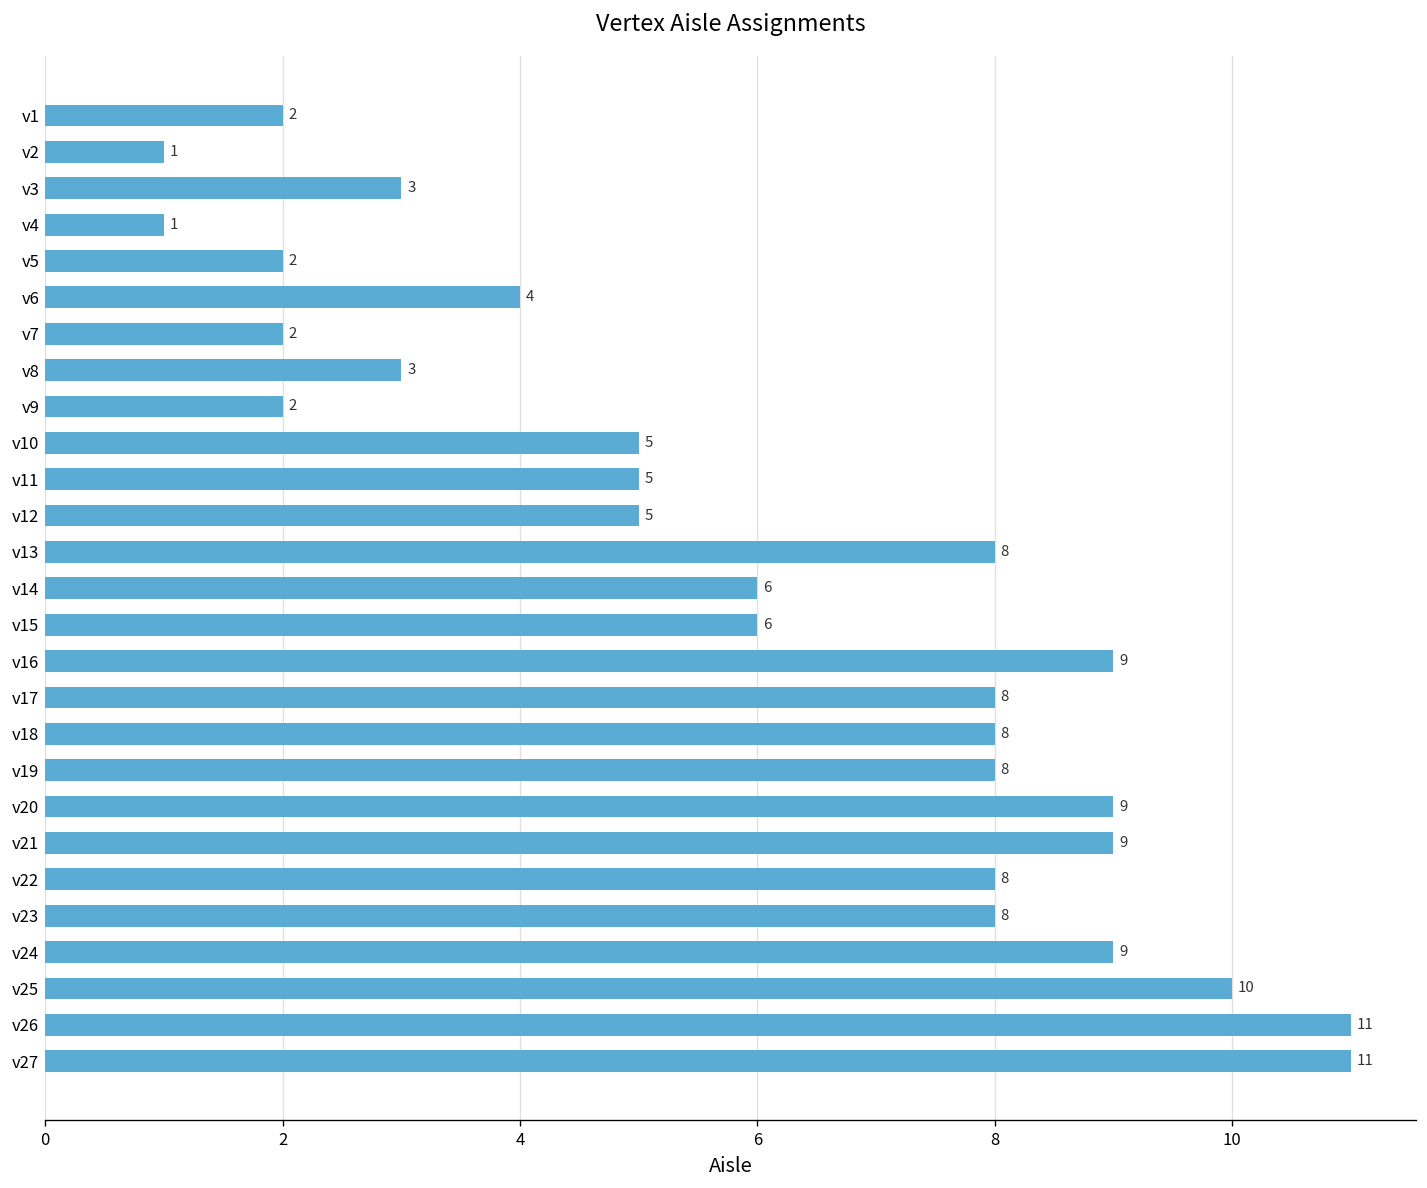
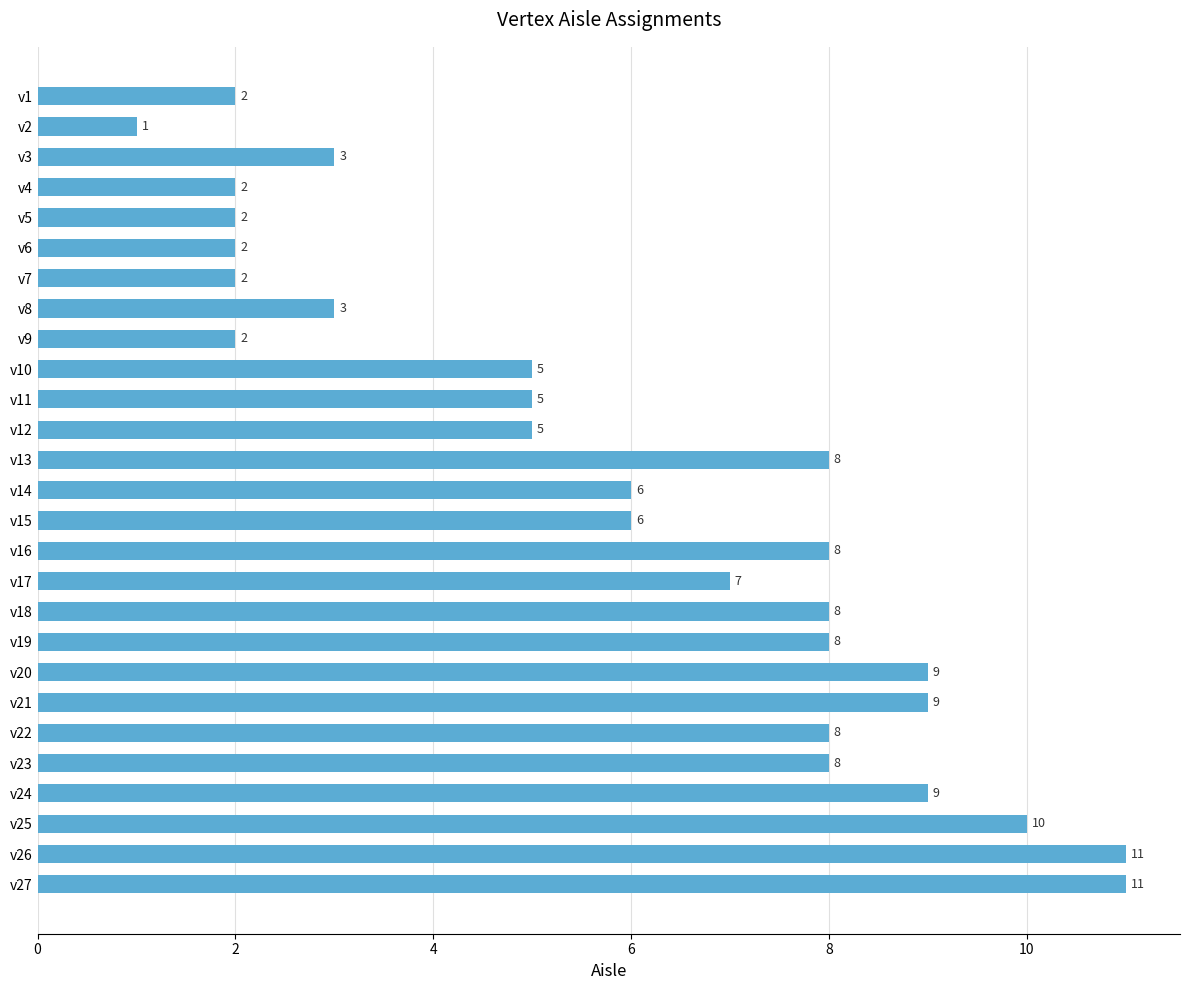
  {
    "v1": 2,
    "v2": 1,
    "v3": 3,
-   "v4": 1,
+   "v4": 2,
    "v5": 2,
-   "v6": 4,
+   "v6": 2,
    "v7": 2,
    "v8": 3,
    "v9": 2,
    "v10": 5,
    "v11": 5,
    "v12": 5,
    "v13": 8,
    "v14": 6,
    "v15": 6,
-   "v16": 9,
-   "v17": 8,
+   "v16": 8,
+   "v17": 7,
    "v18": 8,
    "v19": 8,
    "v20": 9,
    "v21": 9,
    "v22": 8,
    "v23": 8,
    "v24": 9,
    "v25": 10,
    "v26": 11,
    "v27": 11
  }
